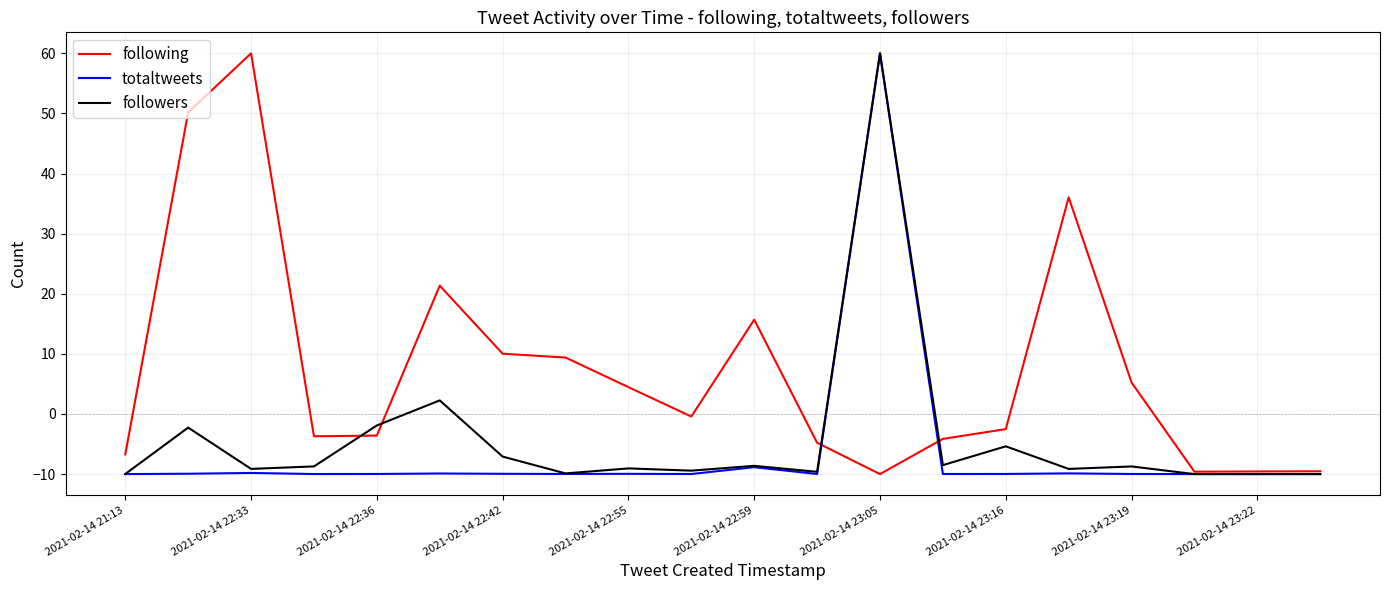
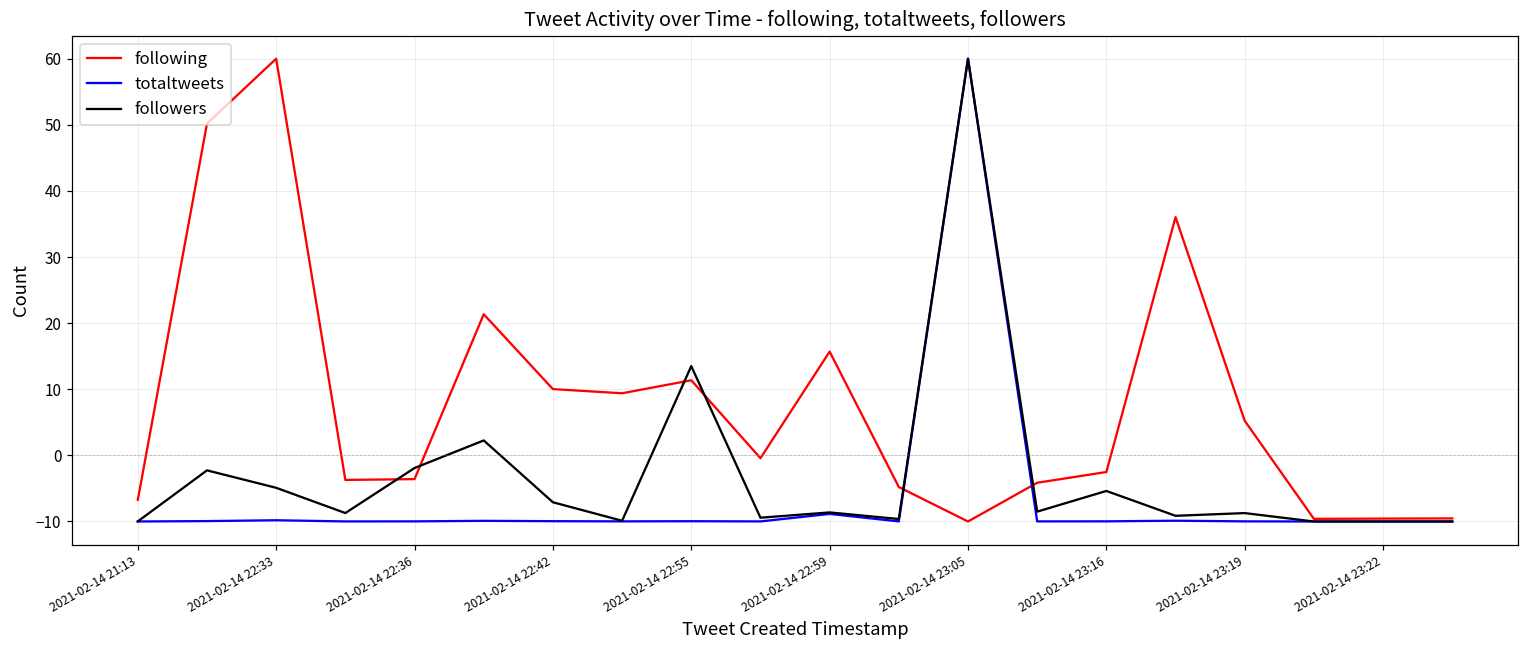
  {
    "following": {
      "2021-02-14 21:13": -7,
      "2021-02-14 22:33": 60,
      "2021-02-14 22:36": -4,
      "2021-02-14 22:42": 10,
-     "2021-02-14 22:55": 4,
+     "2021-02-14 22:55": 11,
      "2021-02-14 22:59": 16,
      "2021-02-14 23:05": -10,
      "2021-02-14 23:16": -3,
      "2021-02-14 23:19": 5,
      "2021-02-14 23:22": -10
    },
    "totaltweets": {
      "2021-02-14 22:33": -10,
      "2021-02-14 22:36": -10,
      "2021-02-14 22:42": -10,
      "2021-02-14 22:55": -10,
      "2021-02-14 23:16": -10,
      "2021-02-14 23:19": -10
    },
    "followers": {
-     "2021-02-14 22:33": -9,
+     "2021-02-14 22:33": -5,
      "2021-02-14 22:36": -2,
      "2021-02-14 22:42": -7,
-     "2021-02-14 22:55": -9,
+     "2021-02-14 22:55": 14,
      "2021-02-14 23:16": -5,
      "2021-02-14 23:19": -9
    }
  }
